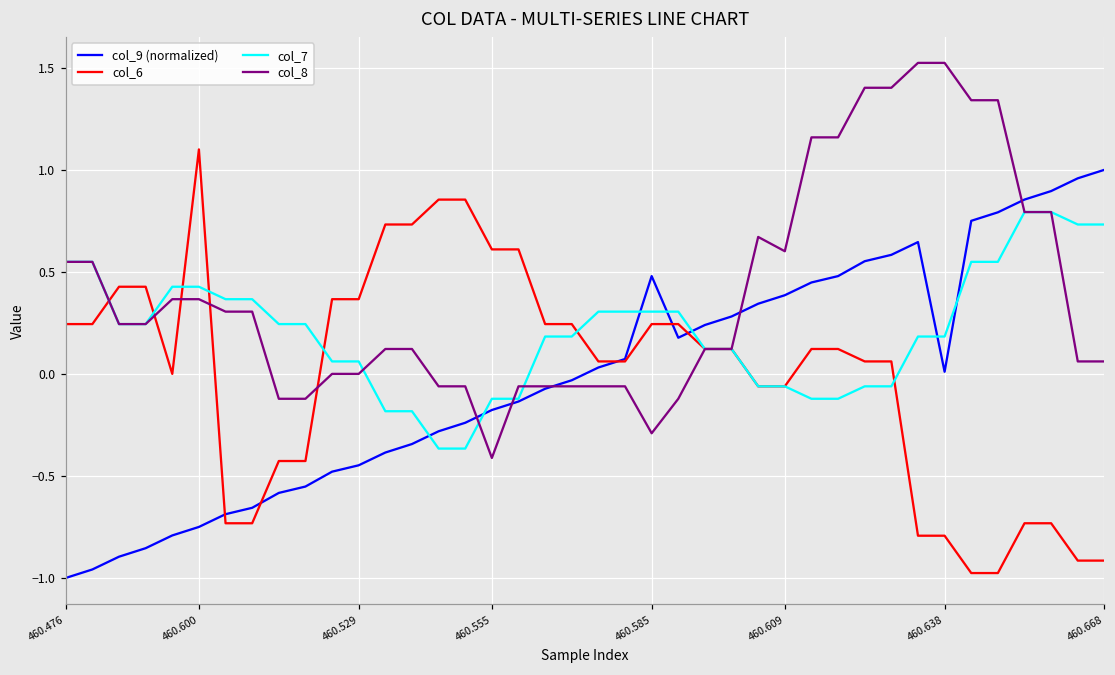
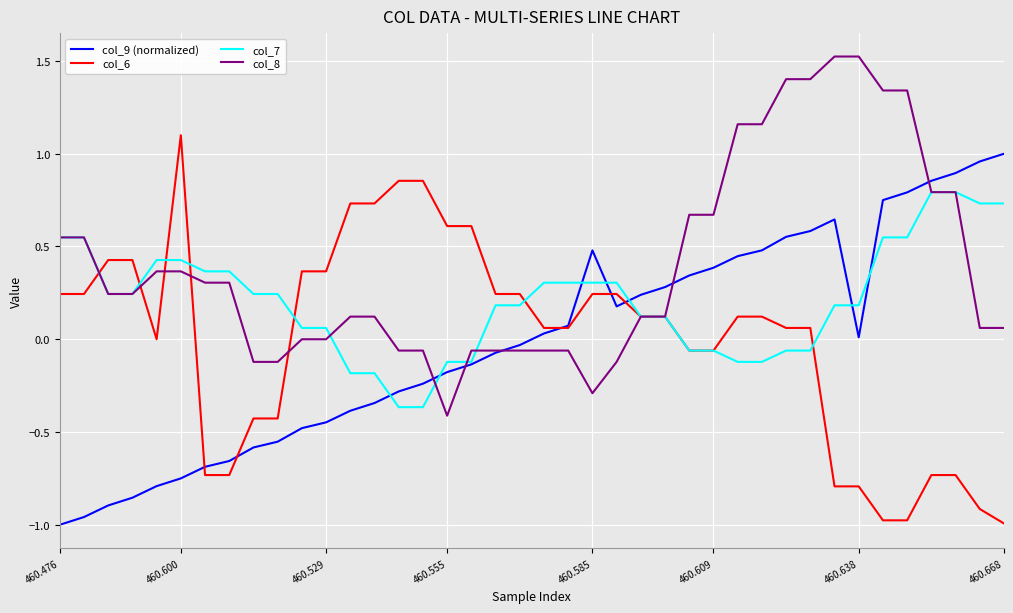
  {
    "col_9 (normalized)": {
      "460.476": -1.00,
      "460.600": -0.75,
      "460.529": -0.45,
      "460.555": -0.18,
      "460.585": 0.48,
      "460.609": 0.39,
      "460.638": 0.01,
      "460.668": 1.00
    },
    "col_6": {
      "460.476": 0.24,
      "460.600": 1.10,
      "460.529": 0.37,
      "460.555": 0.61,
      "460.585": 0.24,
      "460.638": -0.79,
-     "460.668": -0.92
+     "460.668": -0.99
    },
    "col_7": {
      "460.600": 0.43,
      "460.529": 0.06,
      "460.555": -0.12,
      "460.585": 0.31,
      "460.638": 0.18,
      "460.668": 0.73
    },
    "col_8": {
      "460.600": 0.37,
      "460.529": 0.00,
      "460.555": -0.41,
      "460.585": -0.29,
-     "460.609": 0.60,
+     "460.609": 0.67,
      "460.638": 1.52,
      "460.668": 0.06
    }
  }
